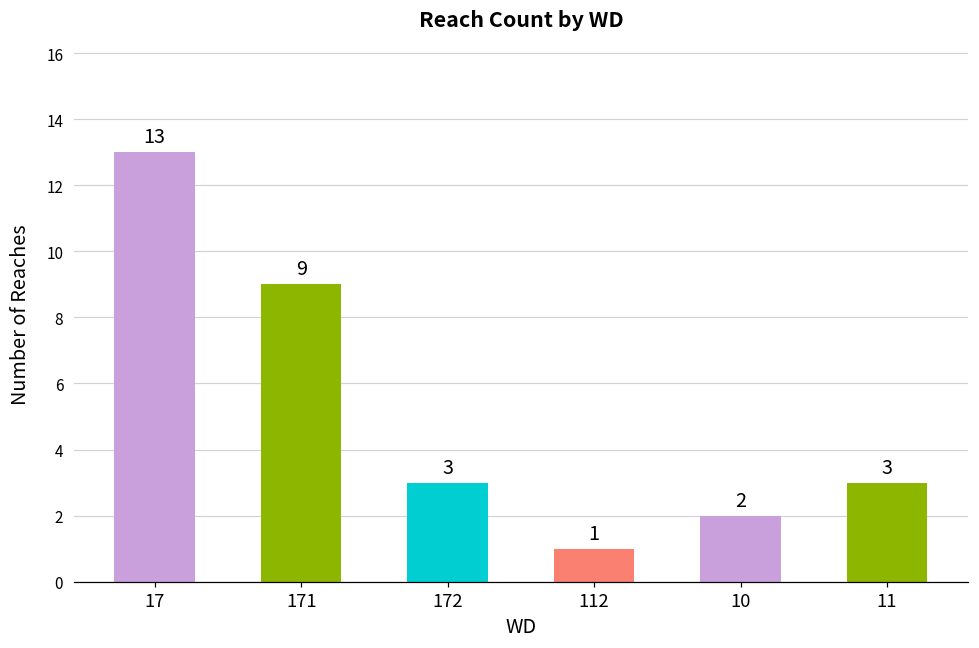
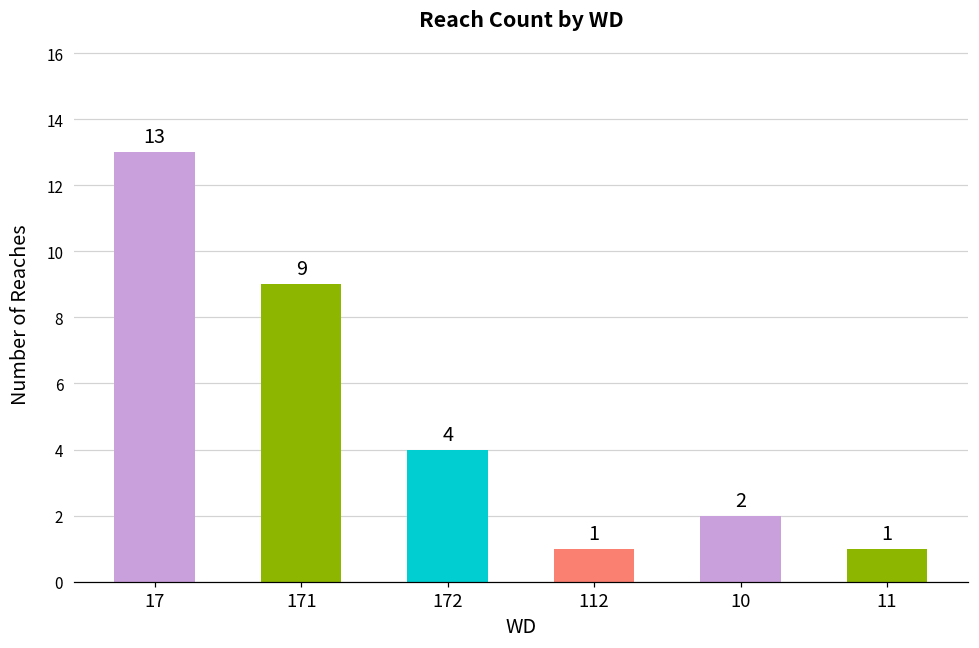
  {
    "17": 13,
    "171": 9,
-   "172": 3,
+   "172": 4,
    "112": 1,
    "10": 2,
-   "11": 3
+   "11": 1
  }
